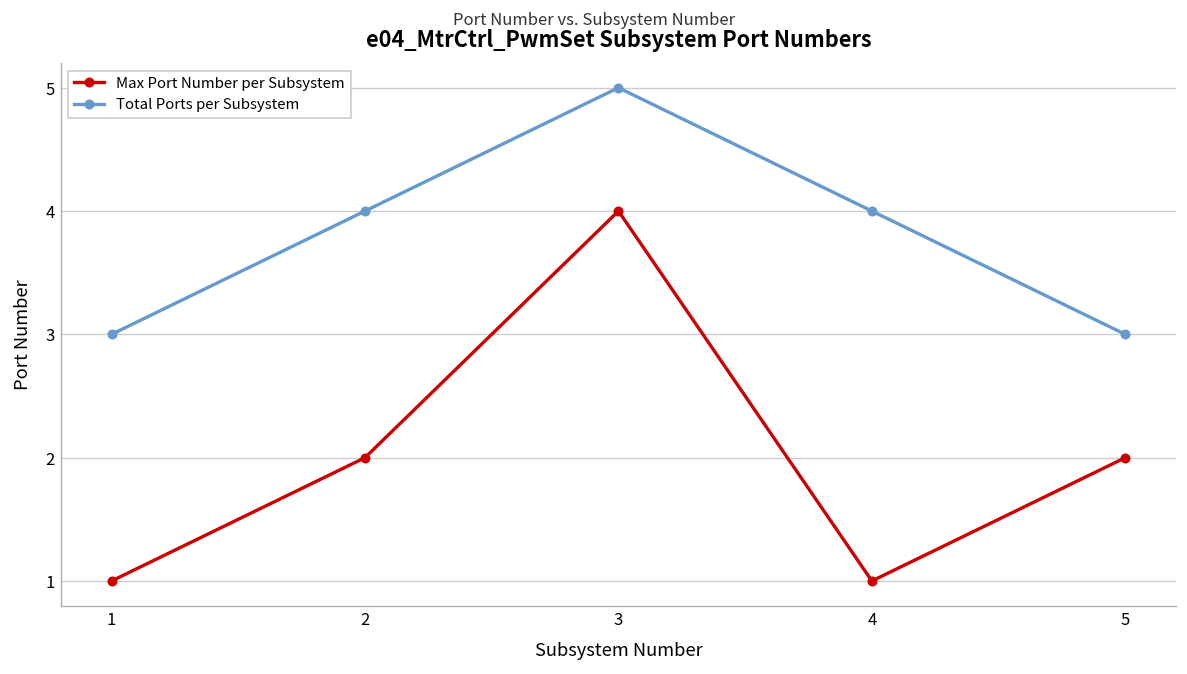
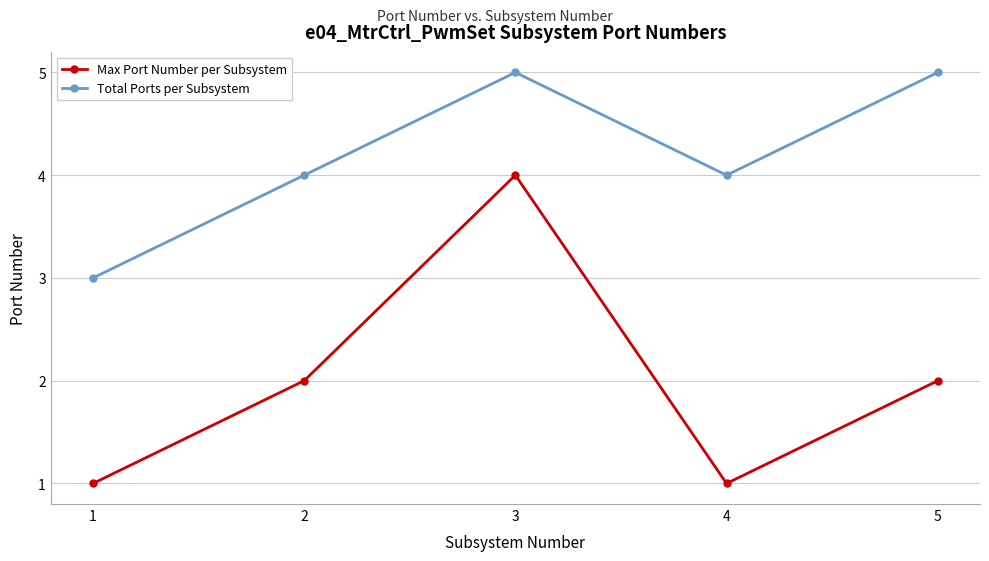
  {
    "Max Port Number per Subsystem": {
      "1": 1,
      "2": 2,
      "3": 4,
      "4": 1,
      "5": 2
    },
    "Total Ports per Subsystem": {
      "1": 3,
      "2": 4,
      "3": 5,
      "4": 4,
-     "5": 3
+     "5": 5
    }
  }
